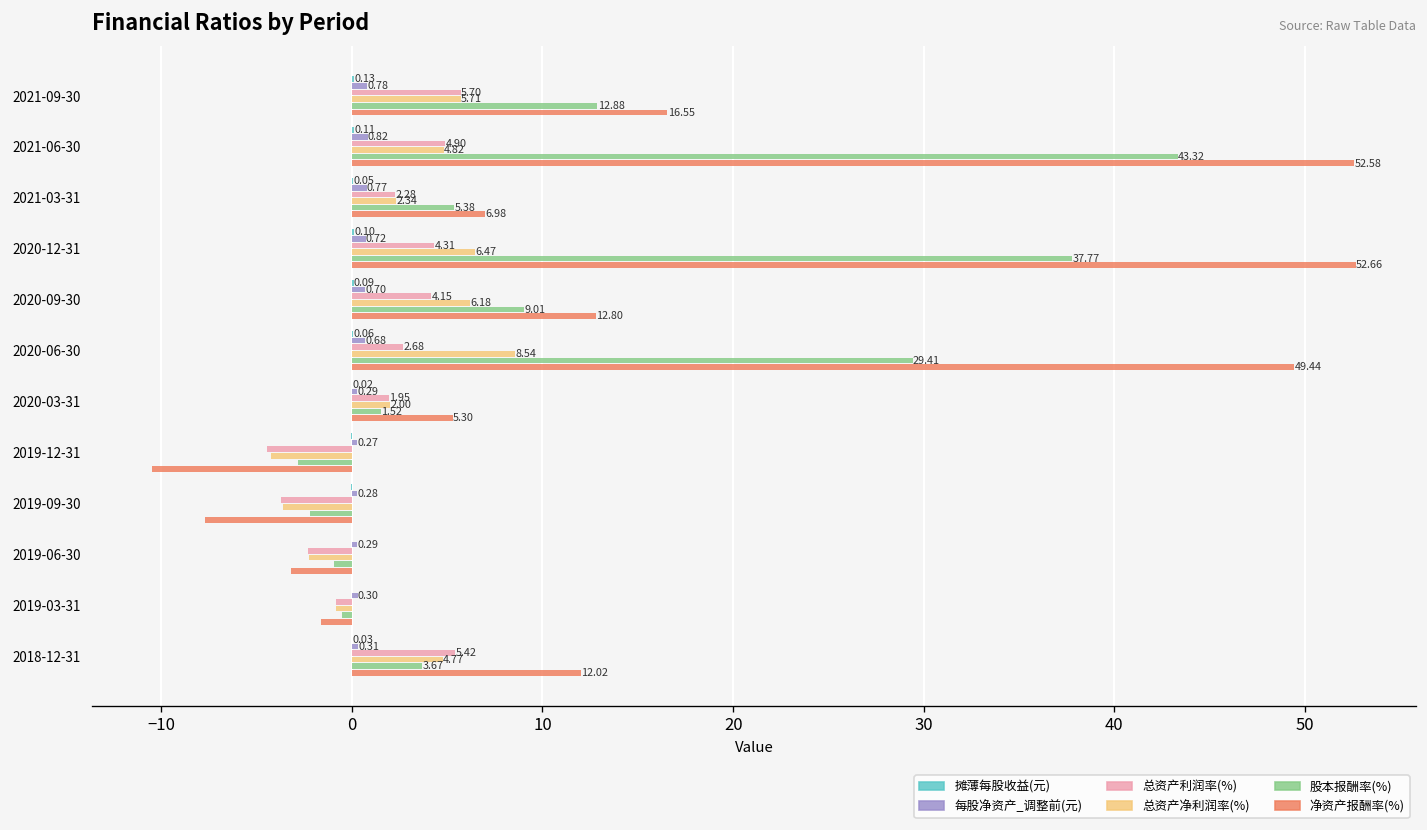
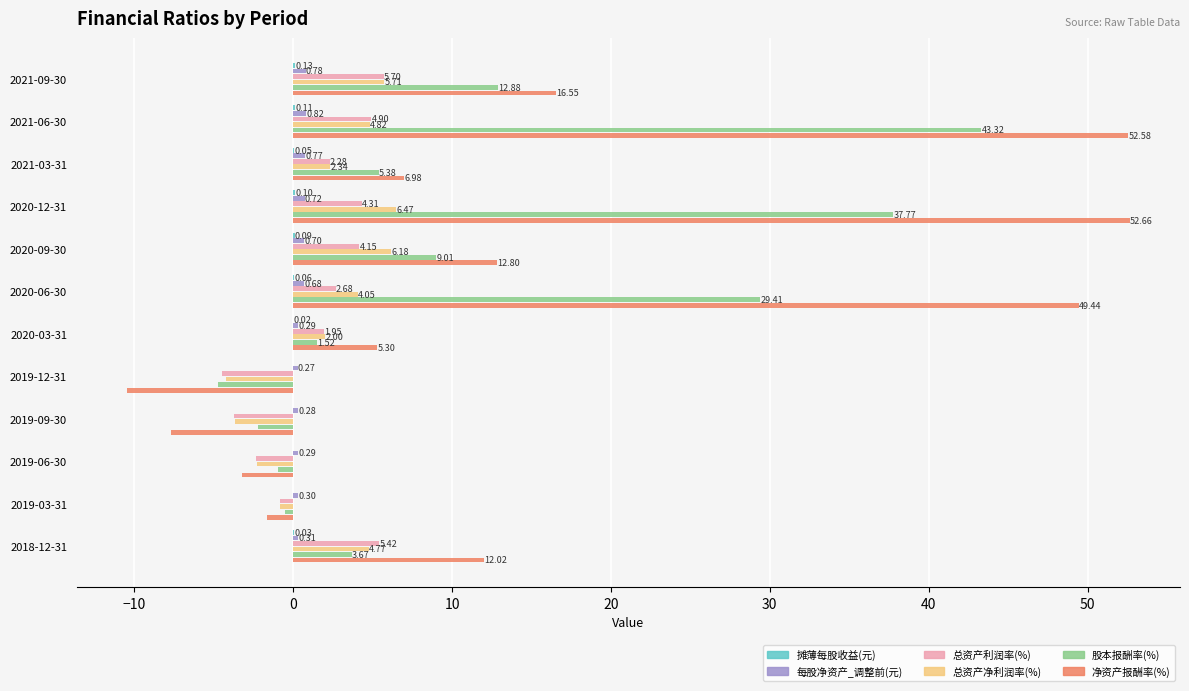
  {
    "摊薄每股收益(元)": {
      "2021-06-30": 0.11,
      "2021-03-31": 0.05
    },
    "每股净资产_调整前(元)": {
      "2021-06-30": 0.82,
      "2021-03-31": 0.77,
      "2019-12-31": 0.27,
      "2019-09-30": 0.28,
      "2019-06-30": 0.29,
      "2019-03-31": 0.30
    },
    "总资产利润率(%)": {
      "2020-12-31": 4.31,
      "2020-09-30": 4.15,
      "2020-06-30": 2.68
    },
    "总资产净利润率(%)": {
      "2020-12-31": 6.47,
      "2020-09-30": 6.18,
-     "2020-06-30": 8.54
+     "2020-06-30": 4.05
    },
    "股本报酬率(%)": {
-     "2019-12-31": -2.8,
+     "2019-12-31": -4.8,
      "2019-09-30": -2.2,
      "2019-06-30": -0.9,
      "2019-03-31": -0.5
    },
    "净资产报酬率(%)": {
      "2021-09-30": 16.55,
      "2021-06-30": 52.58,
      "2021-03-31": 6.98,
      "2020-12-31": 52.66,
      "2020-09-30": 12.80,
      "2020-06-30": 49.44,
      "2020-03-31": 5.30,
      "2018-12-31": 12.02
    }
  }
